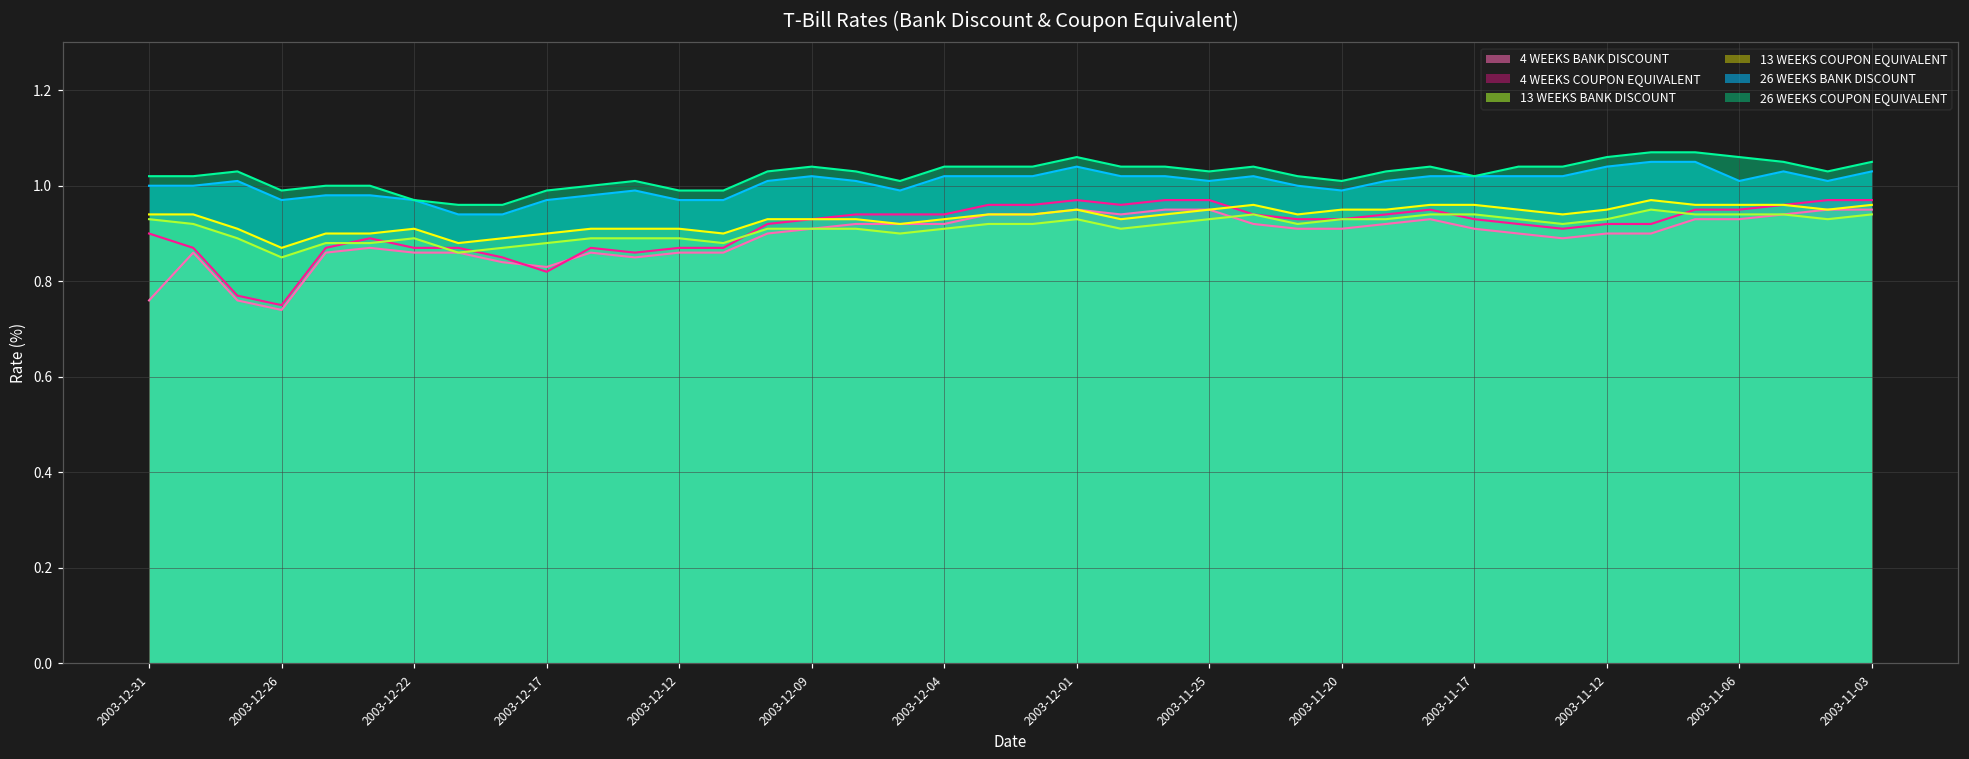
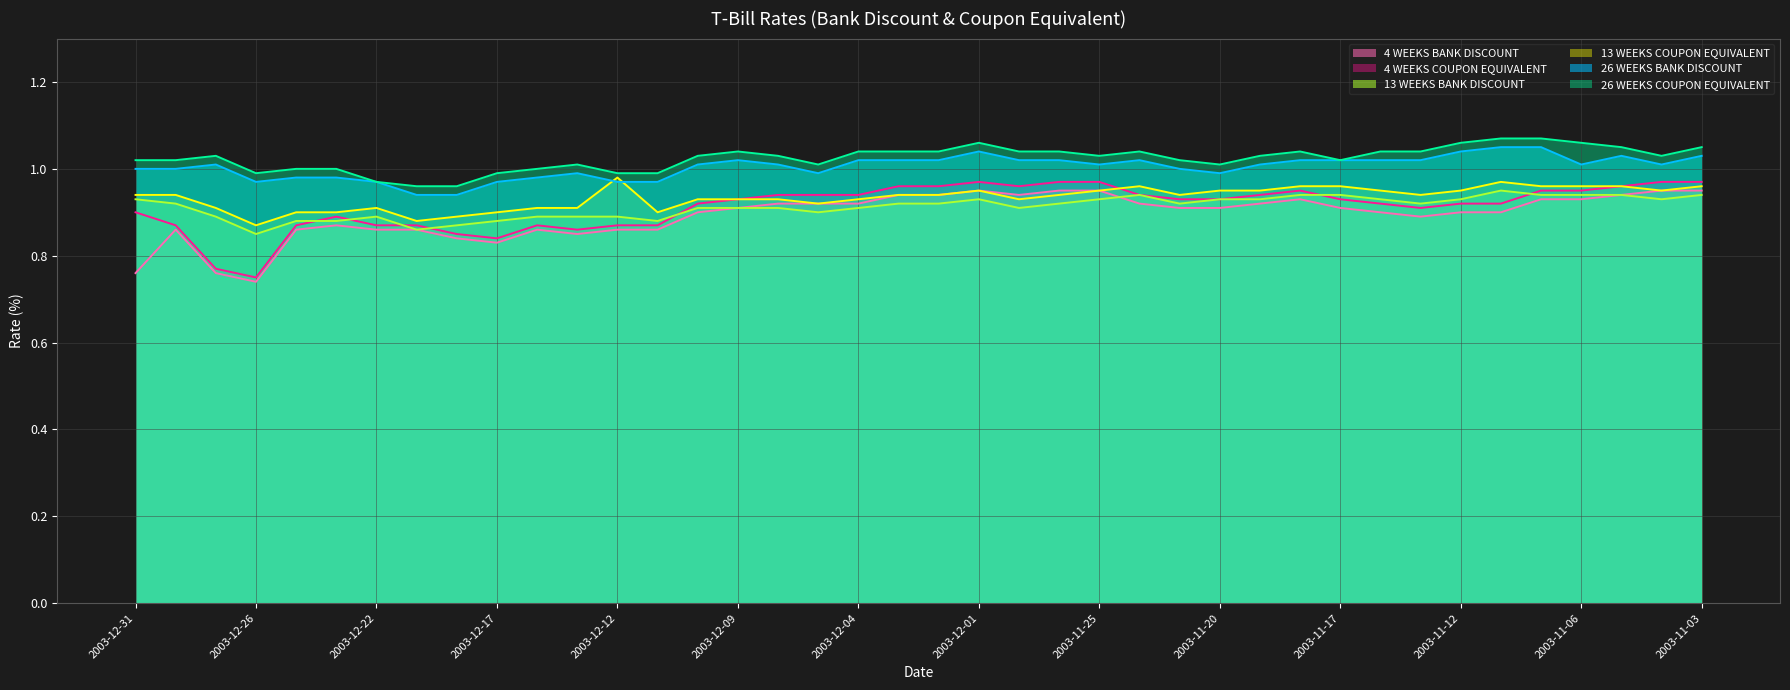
  {
    "4 WEEKS BANK DISCOUNT": {
      "2003-12-31": 0.76,
      "2003-12-26": 0.74,
      "2003-12-22": 0.86,
      "2003-12-17": 0.83,
      "2003-12-12": 0.86,
      "2003-12-04": 0.92,
      "2003-11-20": 0.91,
      "2003-11-17": 0.91,
      "2003-11-12": 0.90,
      "2003-11-06": 0.93,
      "2003-11-03": 0.95
    },
    "4 WEEKS COUPON EQUIVALENT": {
      "2003-12-31": 0.90,
      "2003-12-26": 0.75,
      "2003-12-22": 0.87,
-     "2003-12-17": 0.82,
+     "2003-12-17": 0.84,
      "2003-12-12": 0.87,
      "2003-12-04": 0.94,
      "2003-12-01": 0.97,
      "2003-11-25": 0.97,
      "2003-11-17": 0.93,
      "2003-11-12": 0.92,
      "2003-11-06": 0.95,
      "2003-11-03": 0.97
    },
    "13 WEEKS BANK DISCOUNT": {
      "2003-12-31": 0.93,
      "2003-12-26": 0.85,
      "2003-12-22": 0.89,
      "2003-12-17": 0.88,
      "2003-12-12": 0.89,
      "2003-12-04": 0.91,
      "2003-12-01": 0.93,
      "2003-11-25": 0.93,
      "2003-11-17": 0.94,
      "2003-11-12": 0.93,
      "2003-11-06": 0.94,
      "2003-11-03": 0.94
    },
    "13 WEEKS COUPON EQUIVALENT": {
      "2003-12-31": 0.94,
      "2003-12-26": 0.87,
      "2003-12-22": 0.91,
      "2003-12-17": 0.90,
-     "2003-12-12": 0.91,
+     "2003-12-12": 0.98,
      "2003-12-04": 0.93,
      "2003-11-20": 0.95,
      "2003-11-17": 0.96,
      "2003-11-12": 0.95,
      "2003-11-06": 0.96,
      "2003-11-03": 0.96
    },
    "26 WEEKS BANK DISCOUNT": {
      "2003-12-31": 1.00,
      "2003-12-26": 0.97,
      "2003-12-17": 0.97,
      "2003-12-12": 0.97,
      "2003-12-09": 1.02,
      "2003-12-04": 1.02,
      "2003-12-01": 1.04,
      "2003-11-25": 1.01,
      "2003-11-20": 0.99,
      "2003-11-12": 1.04,
      "2003-11-06": 1.01,
      "2003-11-03": 1.03
    },
    "26 WEEKS COUPON EQUIVALENT": {
      "2003-12-31": 1.02,
      "2003-12-26": 0.99,
      "2003-12-17": 0.99,
      "2003-12-12": 0.99,
      "2003-12-09": 1.04,
      "2003-12-04": 1.04,
      "2003-12-01": 1.06,
      "2003-11-25": 1.03,
      "2003-11-20": 1.01,
      "2003-11-12": 1.06,
      "2003-11-06": 1.06,
      "2003-11-03": 1.05
    }
  }
